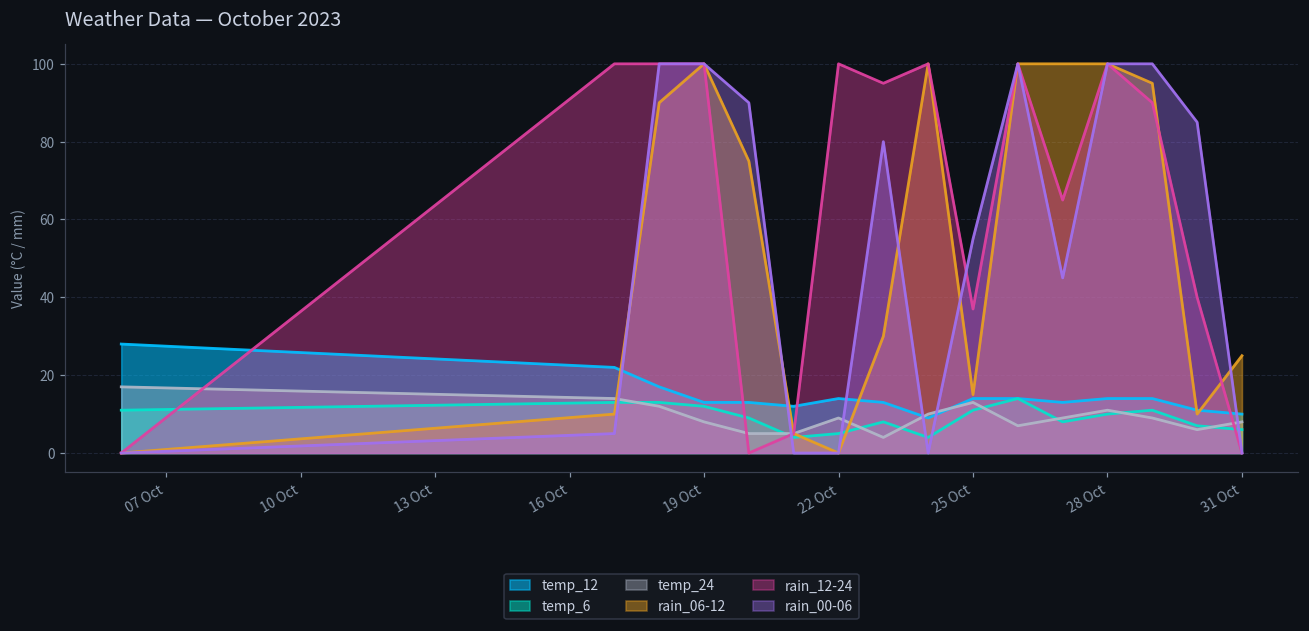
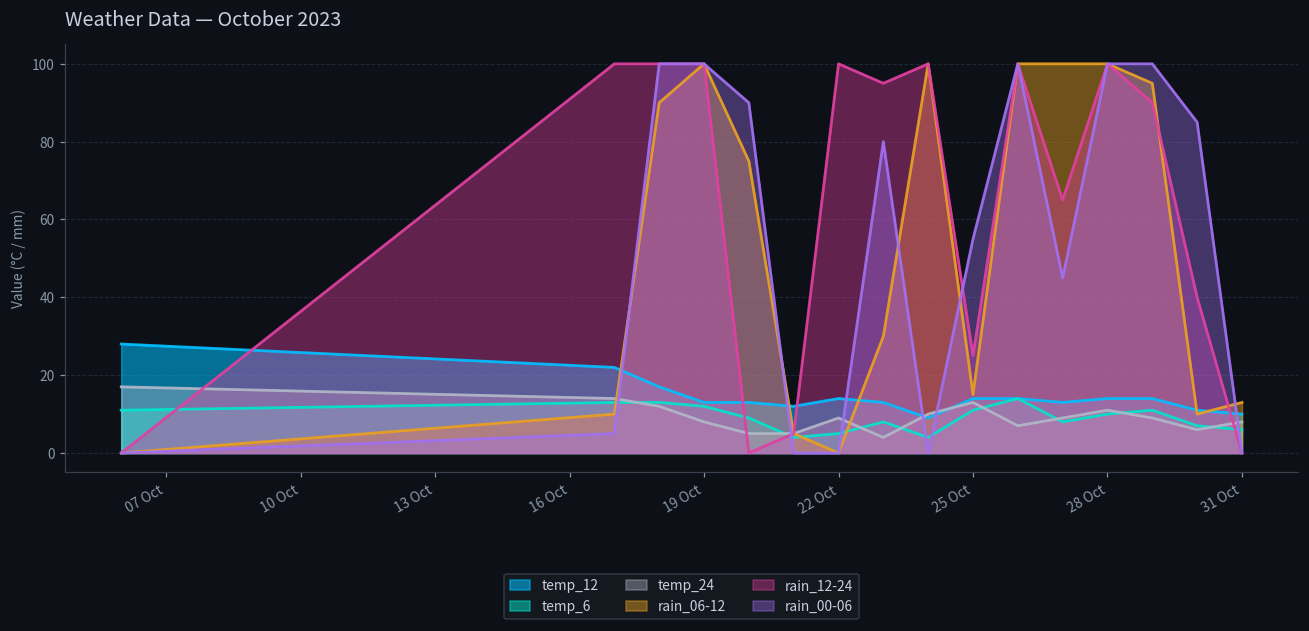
  {
    "rain_06-12": {
      "25 Oct": 15,
-     "31 Oct": 25
+     "31 Oct": 13
    },
    "rain_12-24": {
      "22 Oct": 100,
-     "25 Oct": 37
+     "25 Oct": 25
    }
  }
